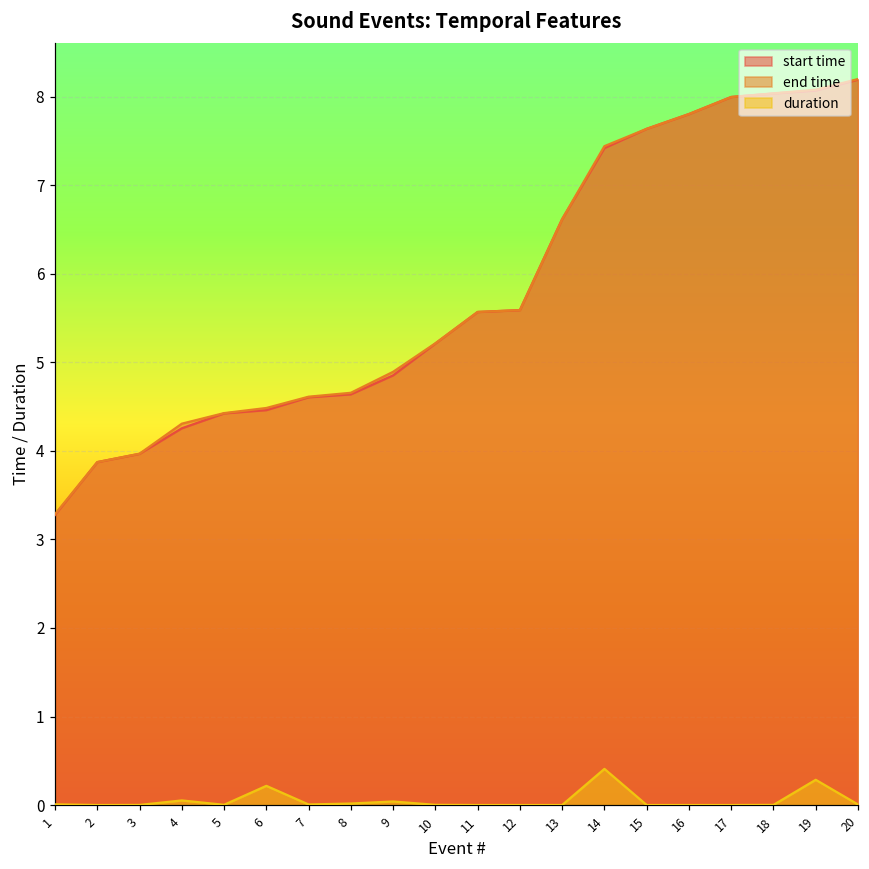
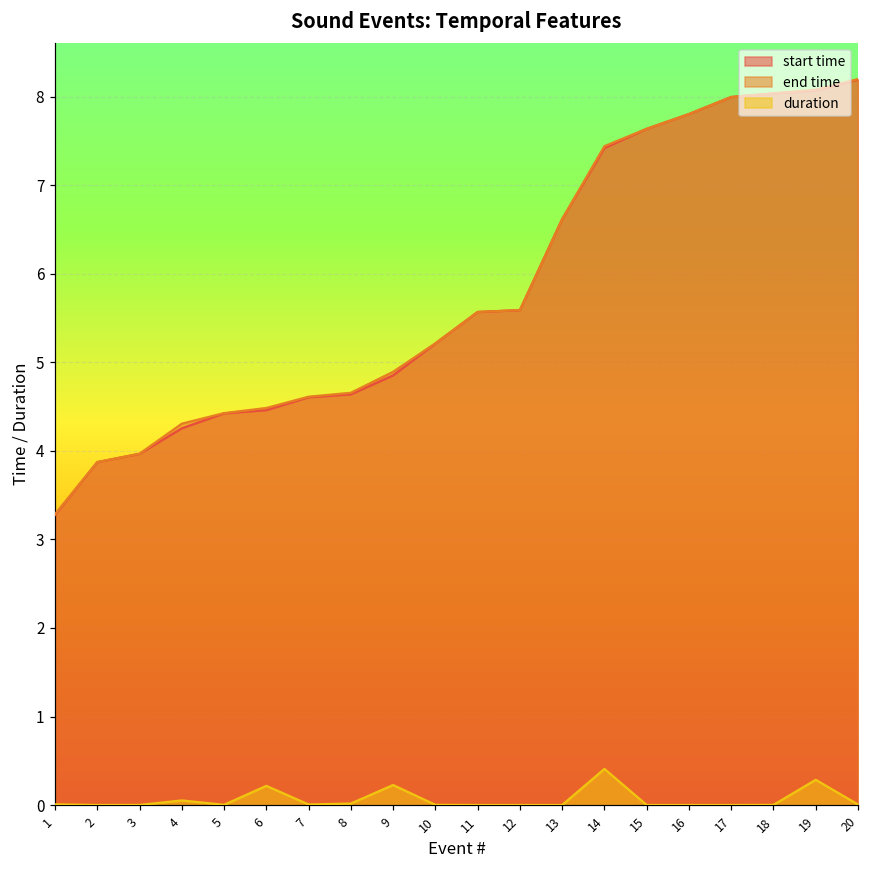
  {
    "duration": {
      "1": 0.0,
      "2": 0.0,
      "3": 0.0,
      "4": 0.1,
      "5": 0.0,
      "6": 0.2,
      "7": 0.0,
      "8": 0.0,
-     "9": 0.0,
+     "9": 0.2,
      "10": 0.0,
      "11": 0.0,
      "12": 0.0,
      "13": 0.0,
      "14": 0.4,
      "15": 0.0,
      "16": 0.0,
      "17": 0.0,
      "18": 0.0,
      "19": 0.3,
      "20": 0.0
    }
  }
